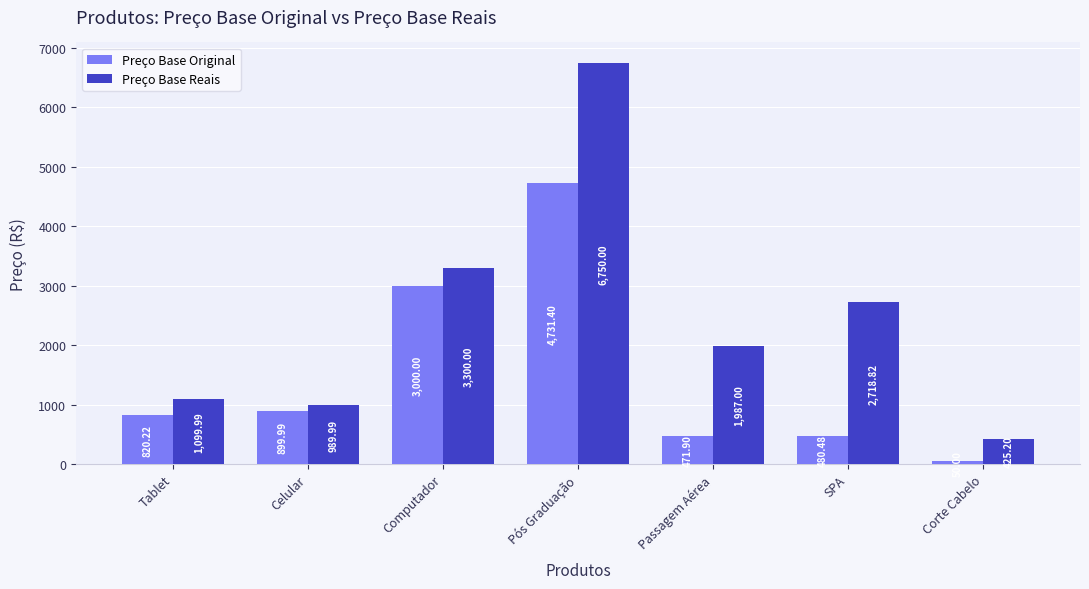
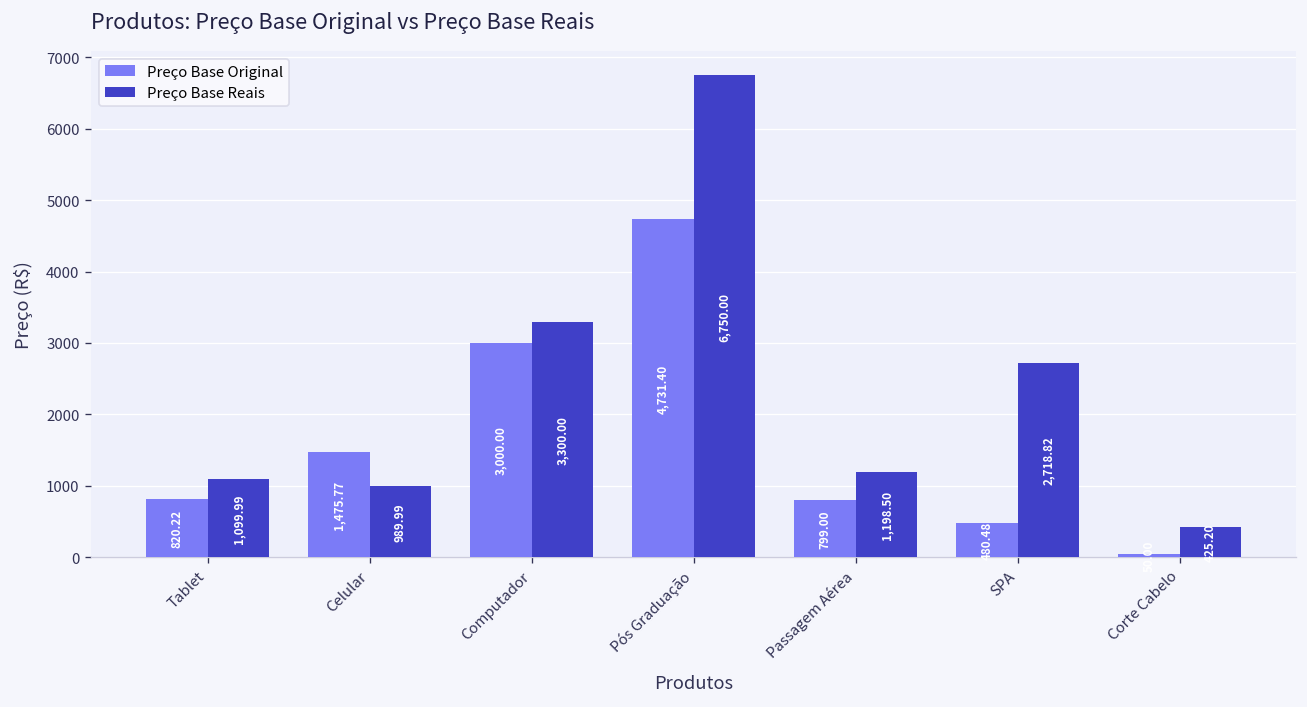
  {
    "Preço Base Original": {
      "Tablet": "820.22",
-     "Celular": "899.99",
+     "Celular": "1,475.77",
      "Computador": "3,000.00",
      "Pós Graduação": "4,731.40",
-     "Passagem Aérea": "471.90",
+     "Passagem Aérea": "799.00",
      "SPA": "480.48"
    },
    "Preço Base Reais": {
      "Tablet": "1,099.99",
      "Celular": "989.99",
      "Computador": "3,300.00",
      "Pós Graduação": "6,750.00",
-     "Passagem Aérea": "1,987.00",
+     "Passagem Aérea": "1,198.50",
      "SPA": "2,718.82",
      "Corte Cabelo": "425.20"
    }
  }
